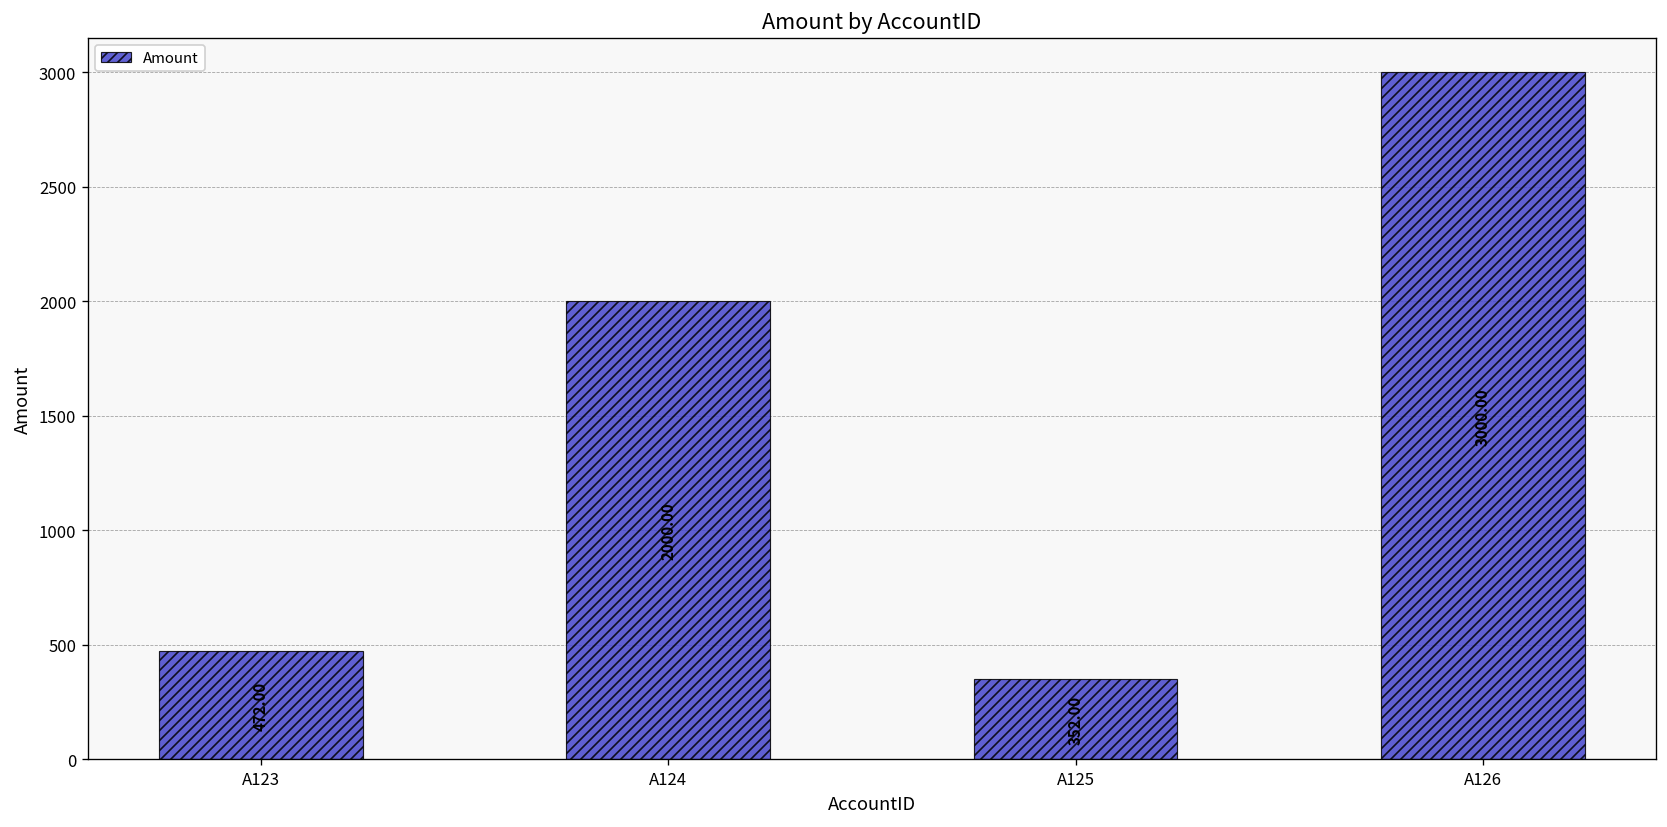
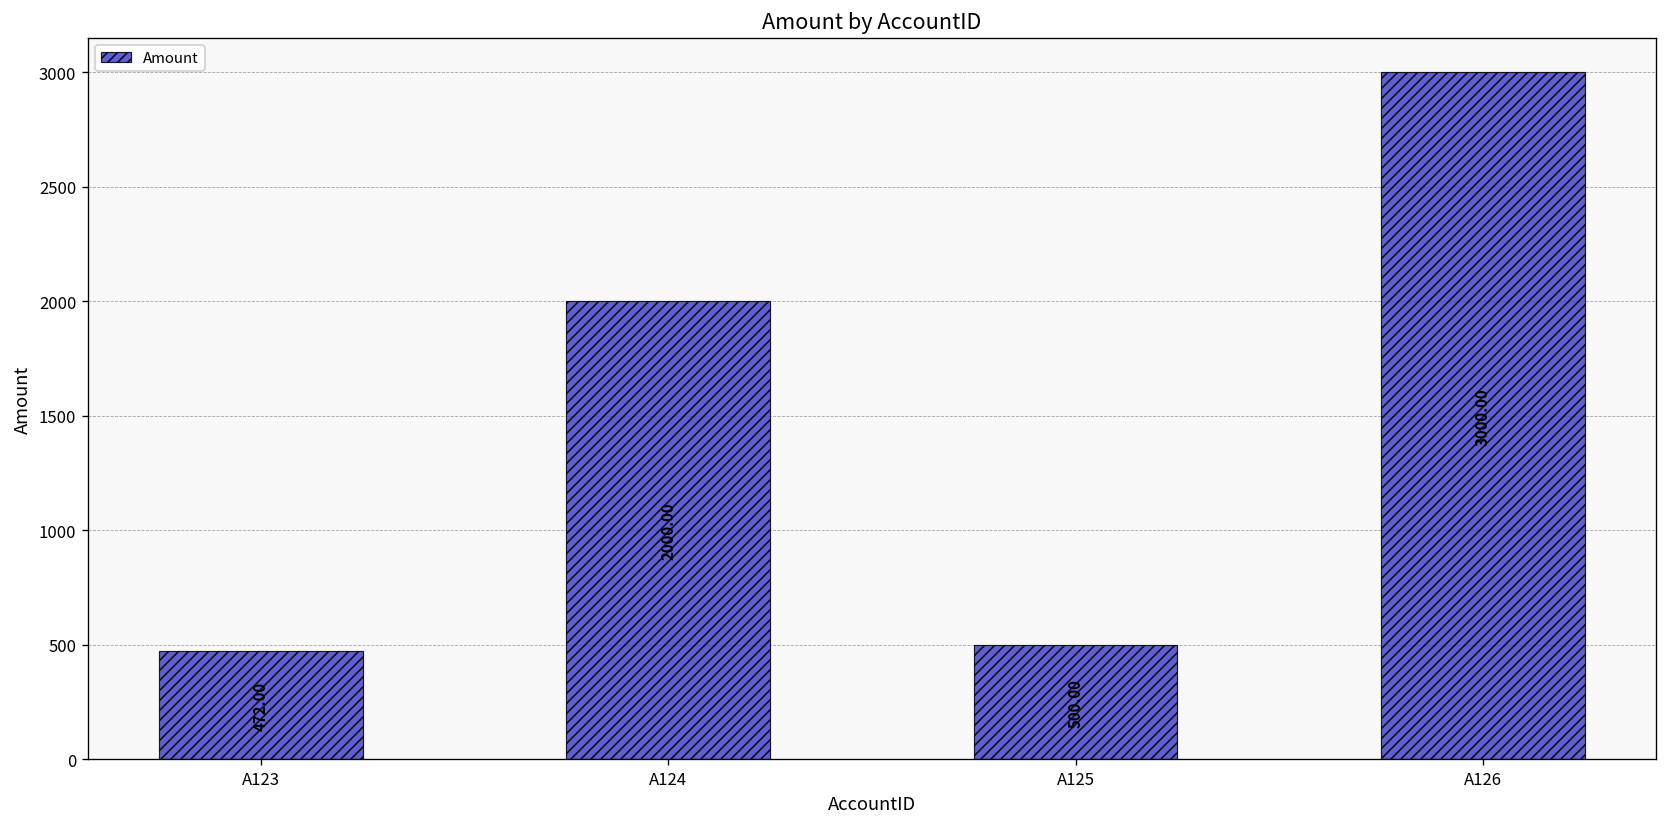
  {
    "A123": 472.00,
    "A124": 2000.00,
-   "A125": 352.00,
+   "A125": 500.00,
    "A126": 3000.00
  }
